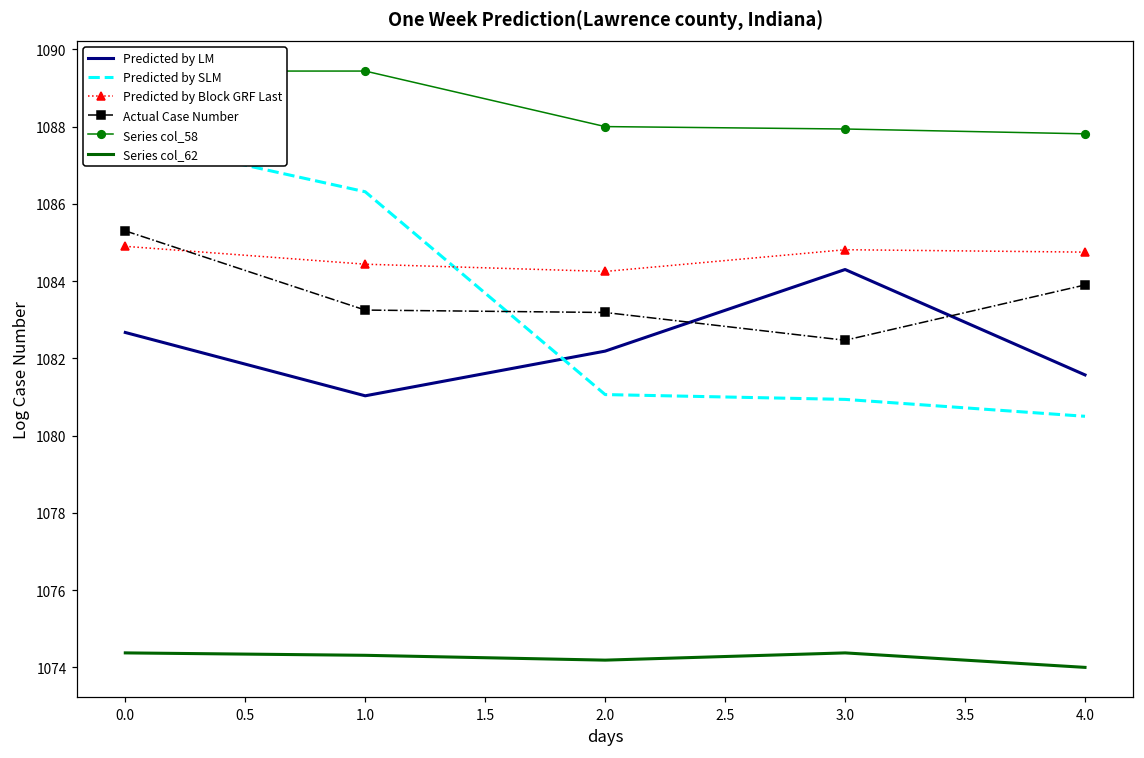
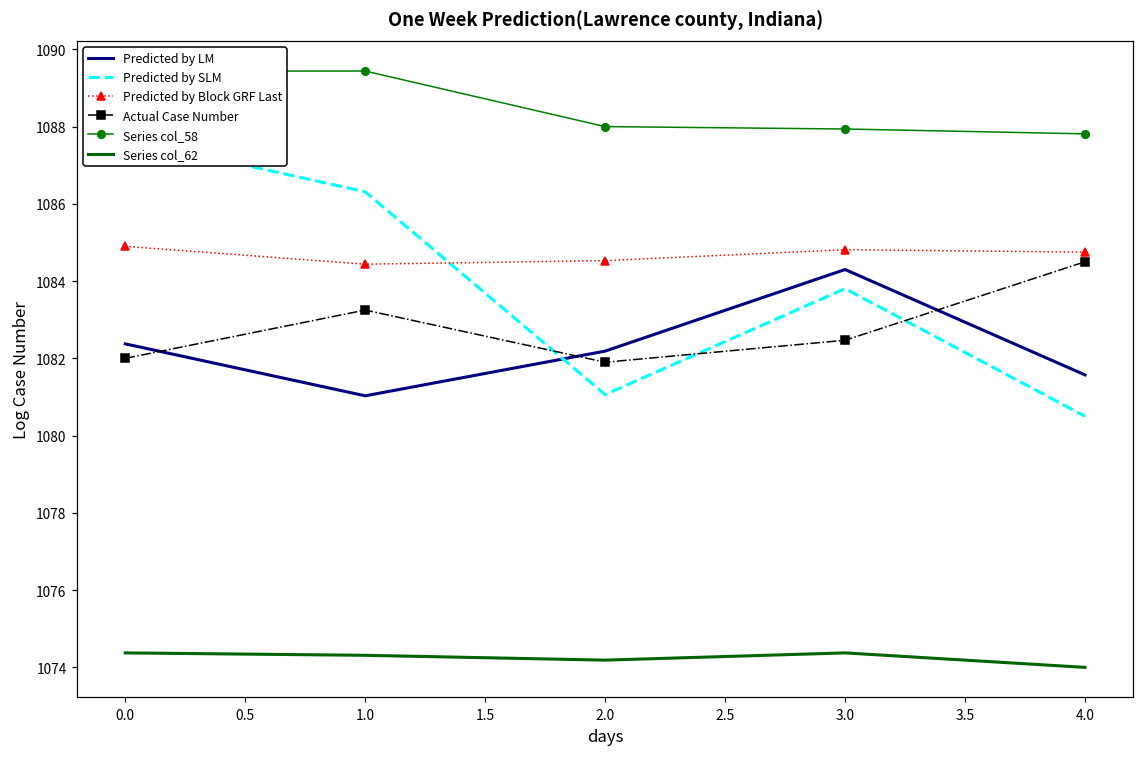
  {
    "Predicted by LM": {
-     "0.0": 1082.7,
+     "0.0": 1082.4,
      "1.0": 1081.0,
      "2.0": 1082.2,
      "3.0": 1084.3,
      "4.0": 1081.6
    },
    "Predicted by SLM": {
      "1.0": 1086.3,
      "2.0": 1081.1,
-     "3.0": 1080.9,
+     "3.0": 1083.8,
      "4.0": 1080.5
    },
    "Predicted by Block GRF Last": {
      "0.0": 1084.9,
      "1.0": 1084.4,
-     "2.0": 1084.3,
+     "2.0": 1084.5,
      "3.0": 1084.8,
      "4.0": 1084.8
    },
    "Actual Case Number": {
-     "0.0": 1085.3,
+     "0.0": 1082.0,
      "1.0": 1083.3,
-     "2.0": 1083.2,
+     "2.0": 1081.9,
      "3.0": 1082.5,
-     "4.0": 1083.9
+     "4.0": 1084.5
    }
  }
